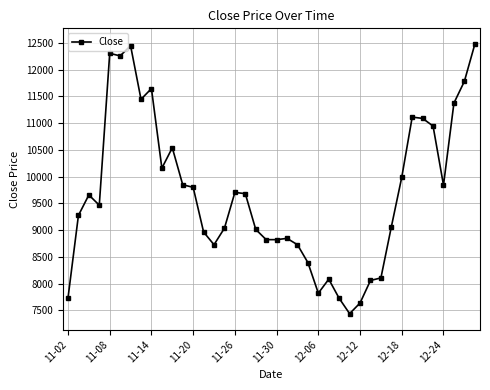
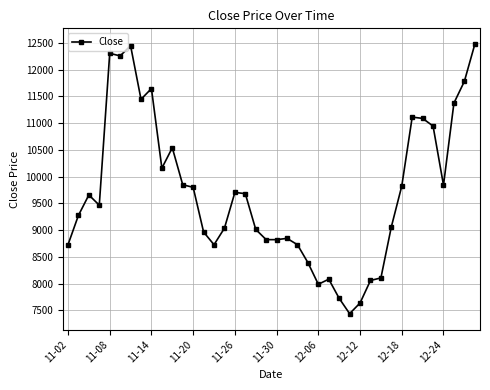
  {
-   "11-02": 7700,
+   "11-02": 8700,
    "11-08": 12300,
    "11-14": 11600,
    "11-20": 9800,
    "11-26": 9700,
    "11-30": 8800,
-   "12-06": 7800,
+   "12-06": 8000,
    "12-12": 7600,
-   "12-18": 10000,
+   "12-18": 9800,
    "12-24": 9800
  }
